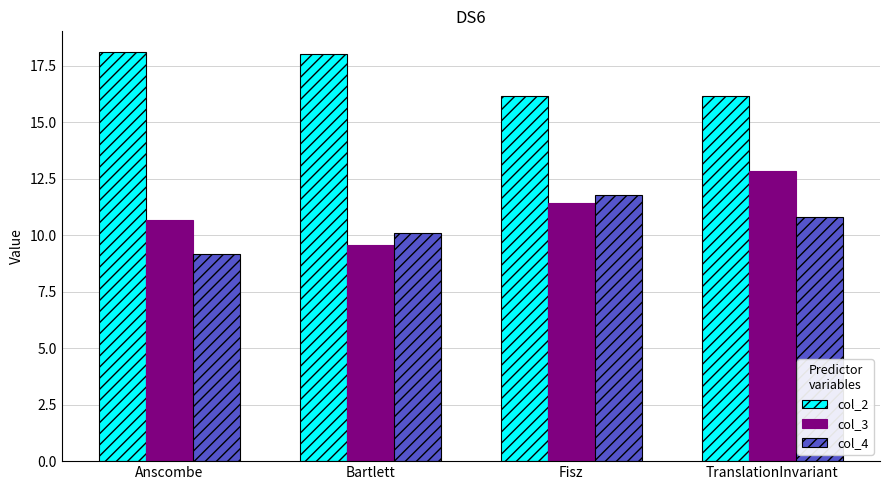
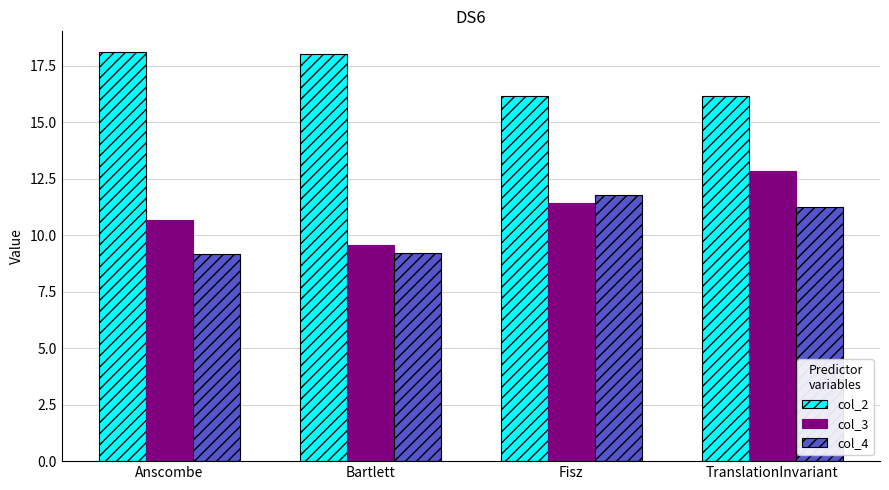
  {
    "col_2": {
      "Anscombe": 18.1,
      "Bartlett": 18.0,
      "Fisz": 16.2,
      "TranslationInvariant": 16.2
    },
    "col_3": {
      "Anscombe": 10.7,
      "Bartlett": 9.6,
      "Fisz": 11.4,
      "TranslationInvariant": 12.8
    },
    "col_4": {
      "Anscombe": 9.2,
-     "Bartlett": 10.1,
+     "Bartlett": 9.2,
      "Fisz": 11.8,
-     "TranslationInvariant": 10.8
+     "TranslationInvariant": 11.2
    }
  }
